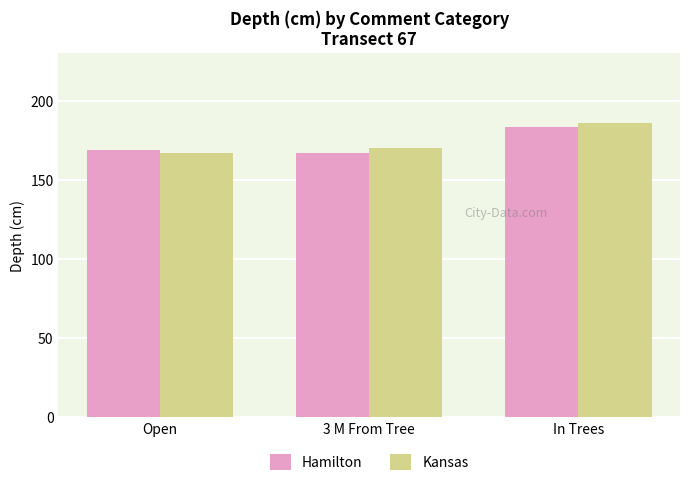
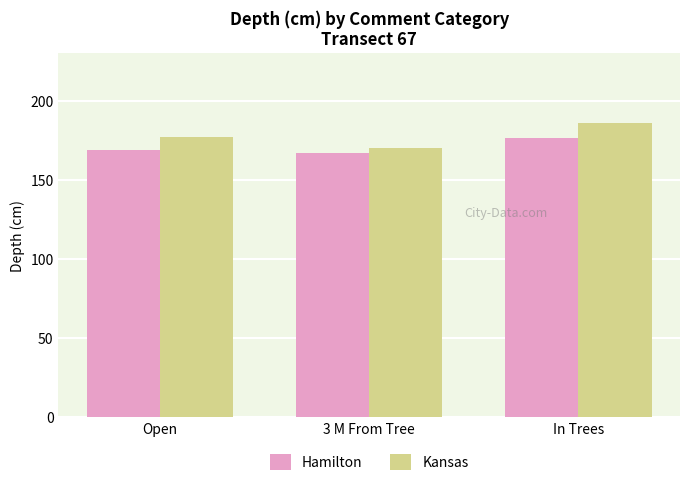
  {
    "Hamilton": {
      "Open": 169,
      "3 M From Tree": 167,
-     "In Trees": 184
+     "In Trees": 177
    },
    "Kansas": {
-     "Open": 167,
+     "Open": 177,
      "3 M From Tree": 170,
      "In Trees": 186
    }
  }
